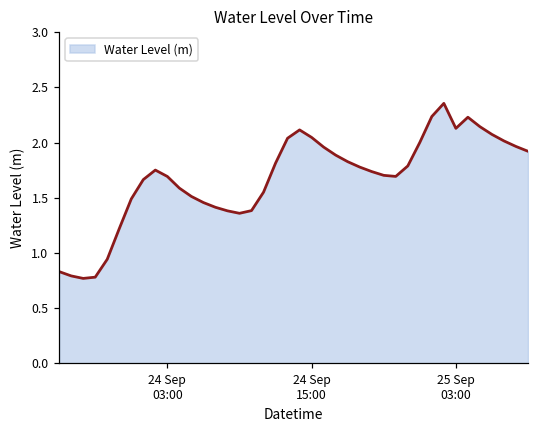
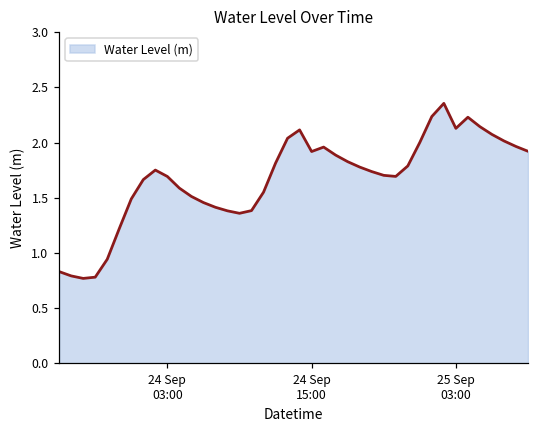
  {
    "24 Sep 03:00": 1.69,
-   "24 Sep 15:00": 2.05,
+   "24 Sep 15:00": 1.92,
    "25 Sep 03:00": 2.13
  }
